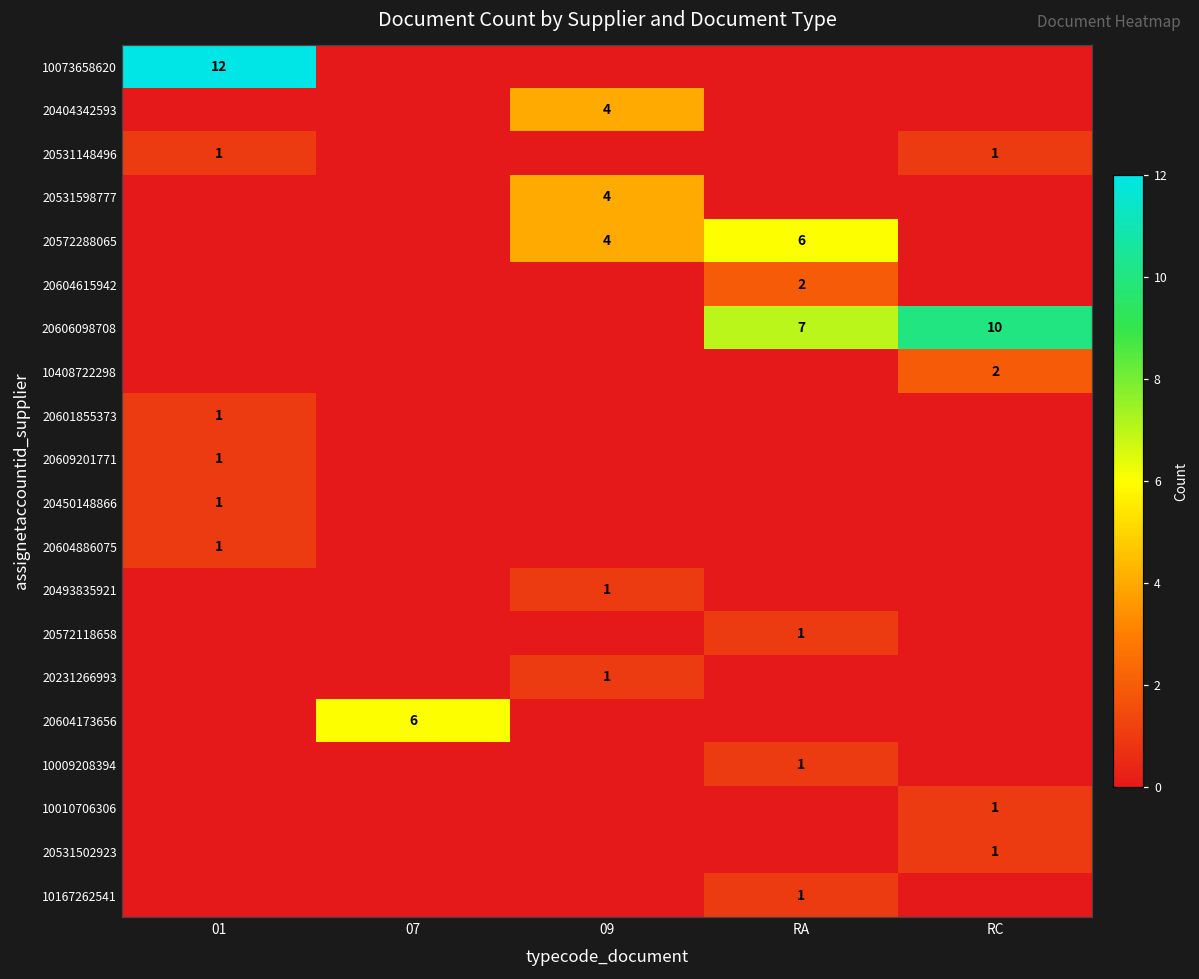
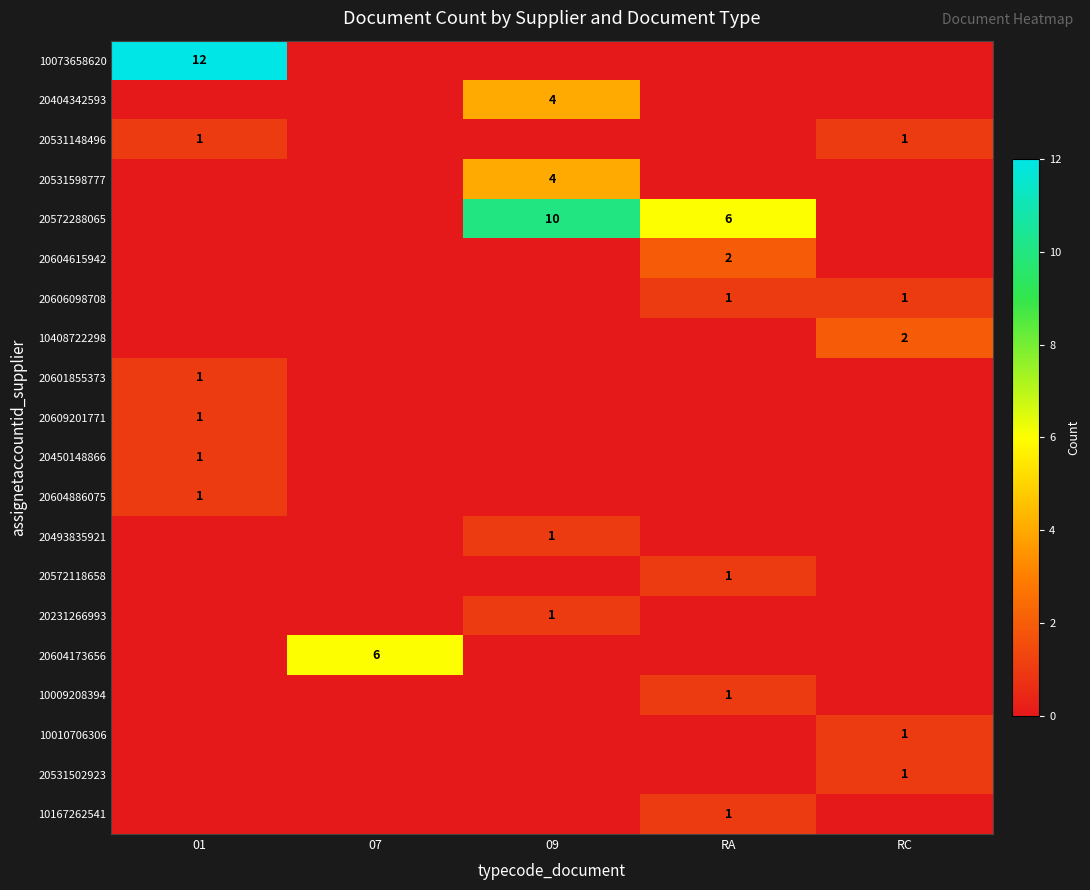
  {
    "10073658620": {
      "01": 12
    },
    "20404342593": {
      "09": 4
    },
    "20531148496": {
      "01": 1,
      "RC": 1
    },
    "20531598777": {
      "09": 4
    },
    "20572288065": {
-     "09": 4,
+     "09": 10,
      "RA": 6
    },
    "20604615942": {
      "RA": 2
    },
    "20606098708": {
-     "RA": 7,
-     "RC": 10
+     "RA": 1,
+     "RC": 1
    },
    "10408722298": {
      "RC": 2
    },
    "20601855373": {
      "01": 1
    },
    "20609201771": {
      "01": 1
    },
    "20450148866": {
      "01": 1
    },
    "20604886075": {
      "01": 1
    },
    "20493835921": {
      "09": 1
    },
    "20572118658": {
      "RA": 1
    },
    "20231266993": {
      "09": 1
    },
    "20604173656": {
      "07": 6
    },
    "10009208394": {
      "RA": 1
    },
    "10010706306": {
      "RC": 1
    },
    "20531502923": {
      "RC": 1
    },
    "10167262541": {
      "RA": 1
    }
  }
